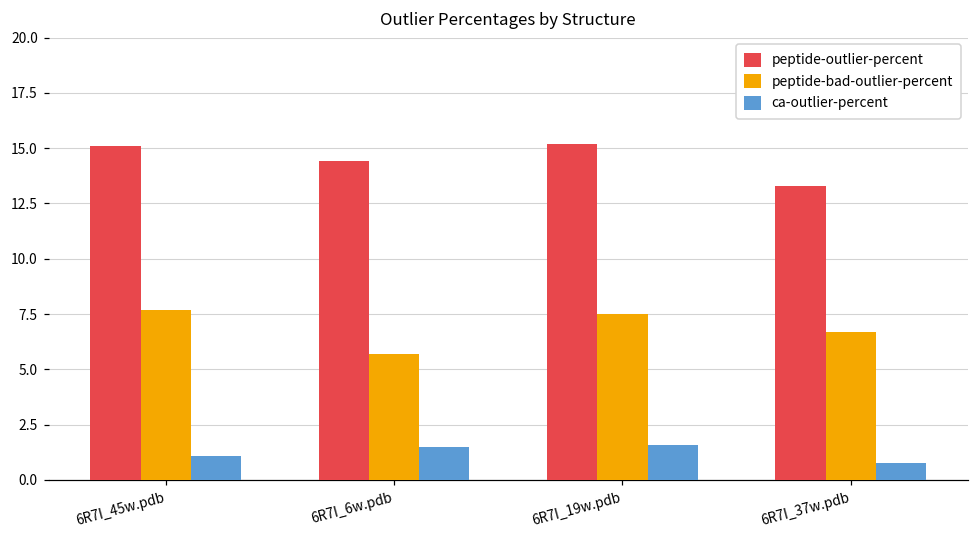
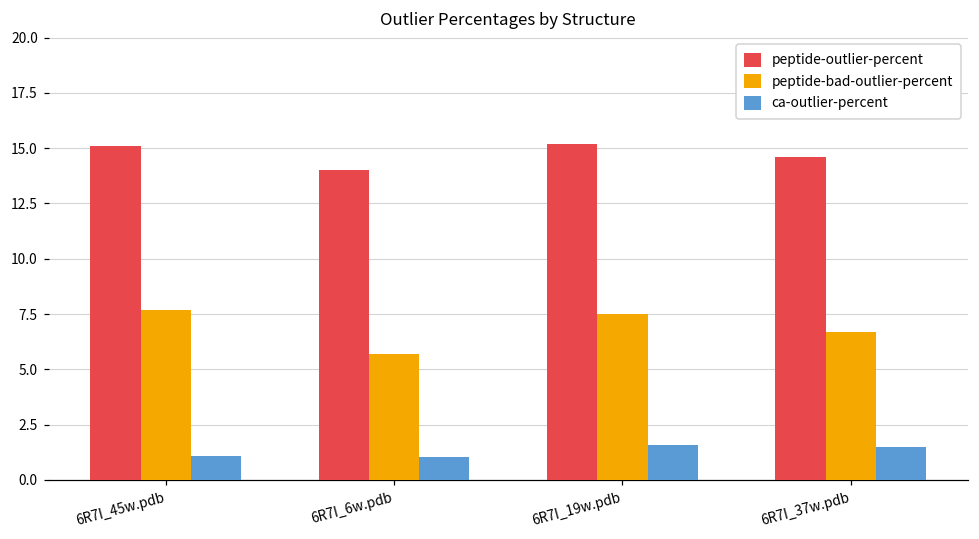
  {
    "peptide-outlier-percent": {
      "6R7I_45w.pdb": 15.1,
-     "6R7I_6w.pdb": 14.4,
+     "6R7I_6w.pdb": 14.0,
      "6R7I_19w.pdb": 15.2,
-     "6R7I_37w.pdb": 13.3
+     "6R7I_37w.pdb": 14.6
    },
    "peptide-bad-outlier-percent": {
      "6R7I_45w.pdb": 7.7,
      "6R7I_6w.pdb": 5.7,
      "6R7I_19w.pdb": 7.5,
      "6R7I_37w.pdb": 6.7
    },
    "ca-outlier-percent": {
      "6R7I_45w.pdb": 1.1,
-     "6R7I_6w.pdb": 1.5,
+     "6R7I_6w.pdb": 1.1,
      "6R7I_19w.pdb": 1.6,
-     "6R7I_37w.pdb": 0.8
+     "6R7I_37w.pdb": 1.5
    }
  }
